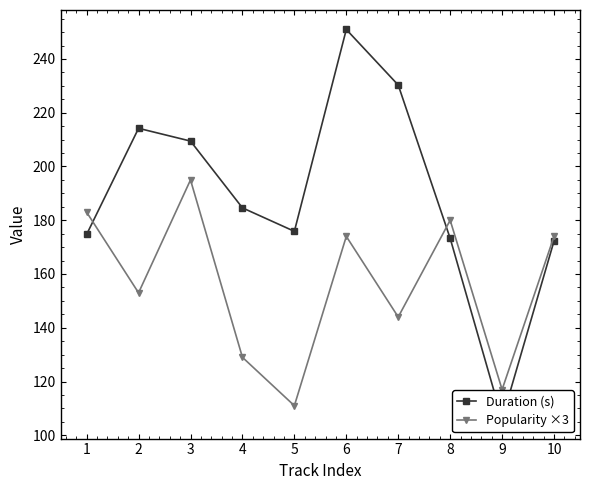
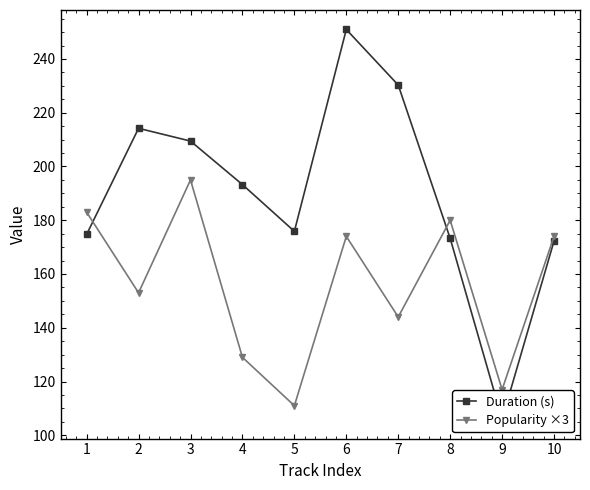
  {
    "Duration (s)": {
      "1": 175,
      "2": 214,
      "3": 209,
-     "4": 185,
+     "4": 193,
      "5": 176,
      "6": 251,
      "7": 230,
      "8": 173,
      "10": 172
    },
    "Popularity ×3": {
      "1": 183,
      "2": 153,
      "3": 195,
      "4": 129,
      "5": 111,
      "6": 174,
      "7": 144,
      "8": 180,
      "9": 117,
      "10": 174
    }
  }
